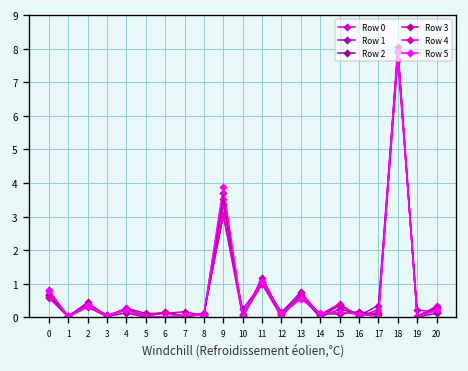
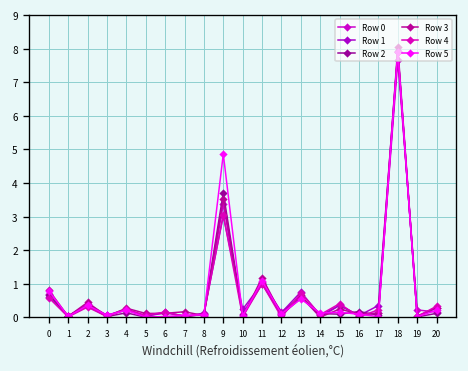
  {
    "Row 5": {
-     "9": 3.9
+     "9": 4.9
    }
  }
